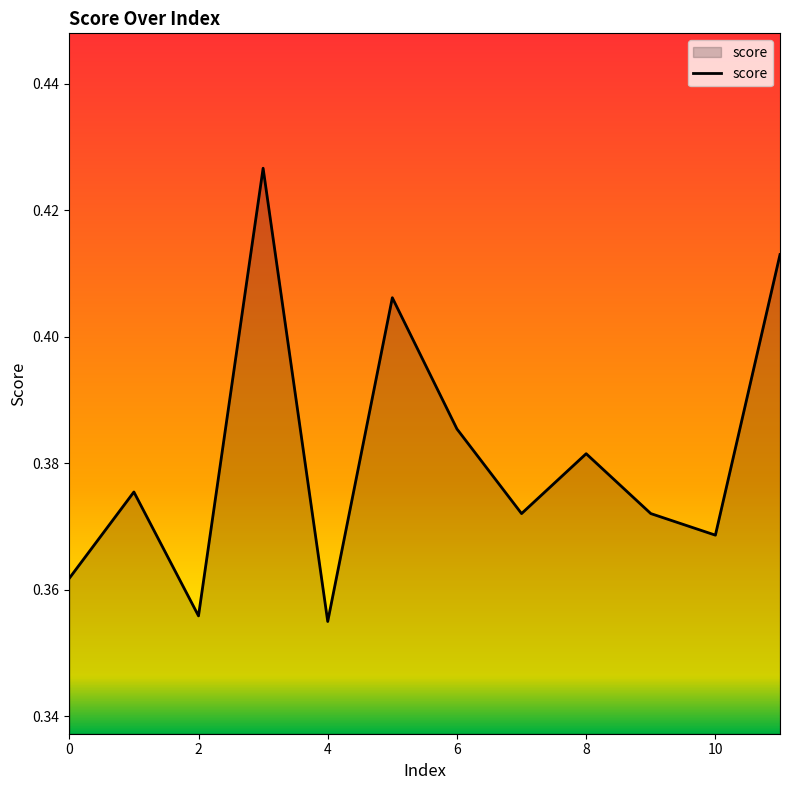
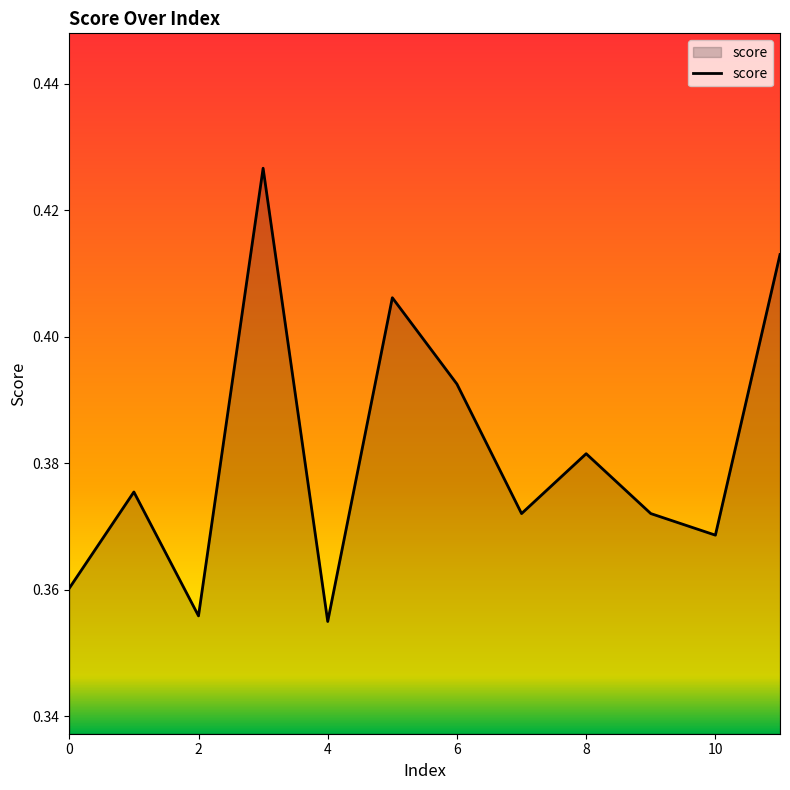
  {
-   "0": 0.362,
+   "0": 0.360,
    "2": 0.356,
    "4": 0.355,
-   "6": 0.385,
+   "6": 0.392,
    "8": 0.381,
    "10": 0.369
  }
